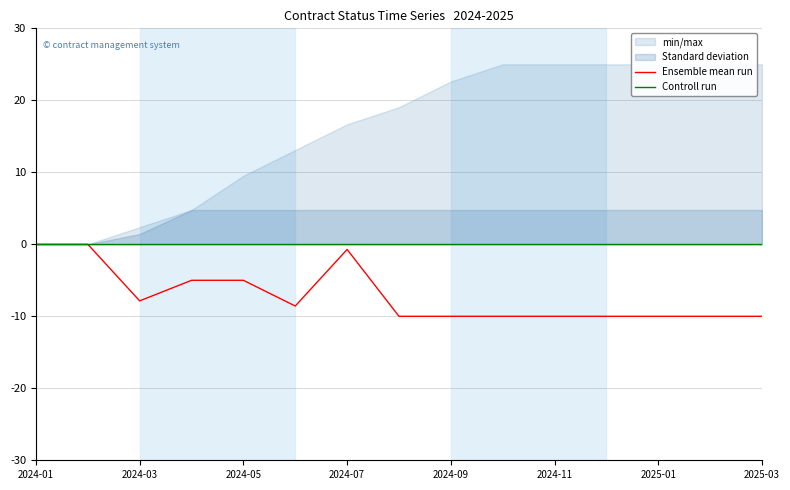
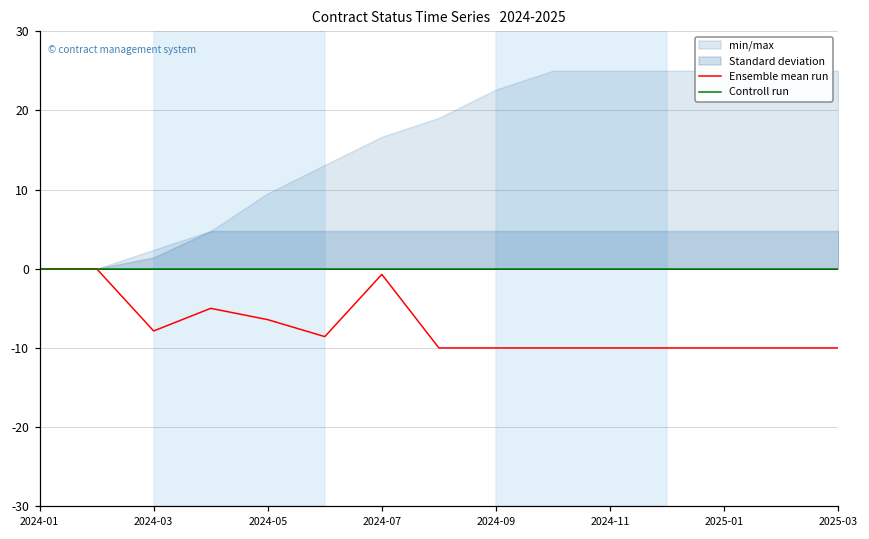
  {
    "Ensemble mean run": {
      "2024-03": -8,
-     "2024-05": -5,
+     "2024-05": -6,
      "2024-07": -1,
      "2024-09": -10,
      "2024-11": -10,
      "2025-01": -10,
      "2025-03": -10
    },
    "Controll run": {
      "2024-03": 0,
      "2024-05": 0,
      "2024-07": 0,
      "2024-09": 0,
      "2024-11": 0,
      "2025-01": 0,
      "2025-03": 0
    }
  }
